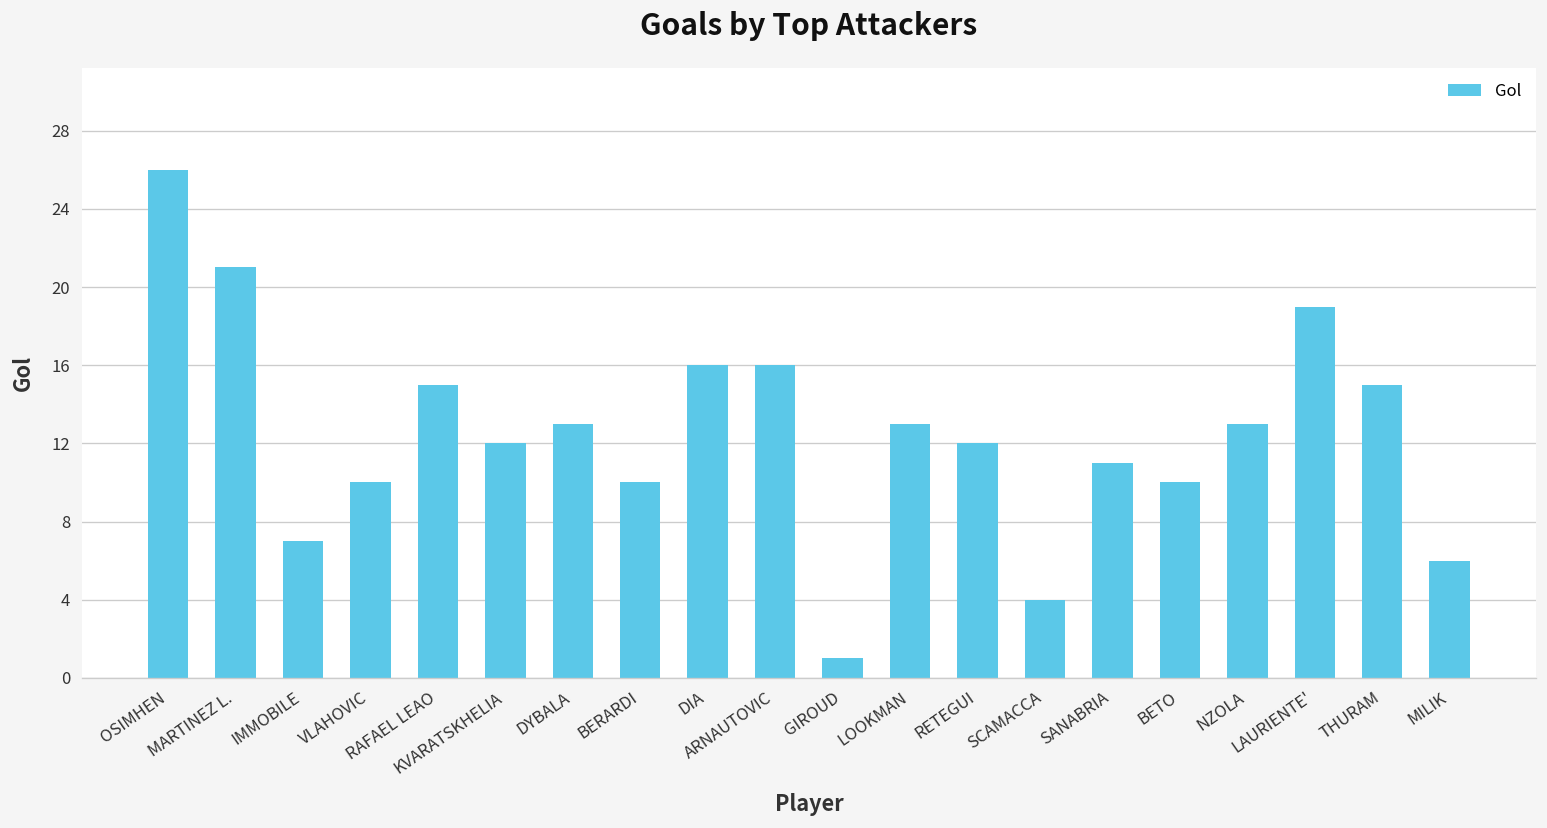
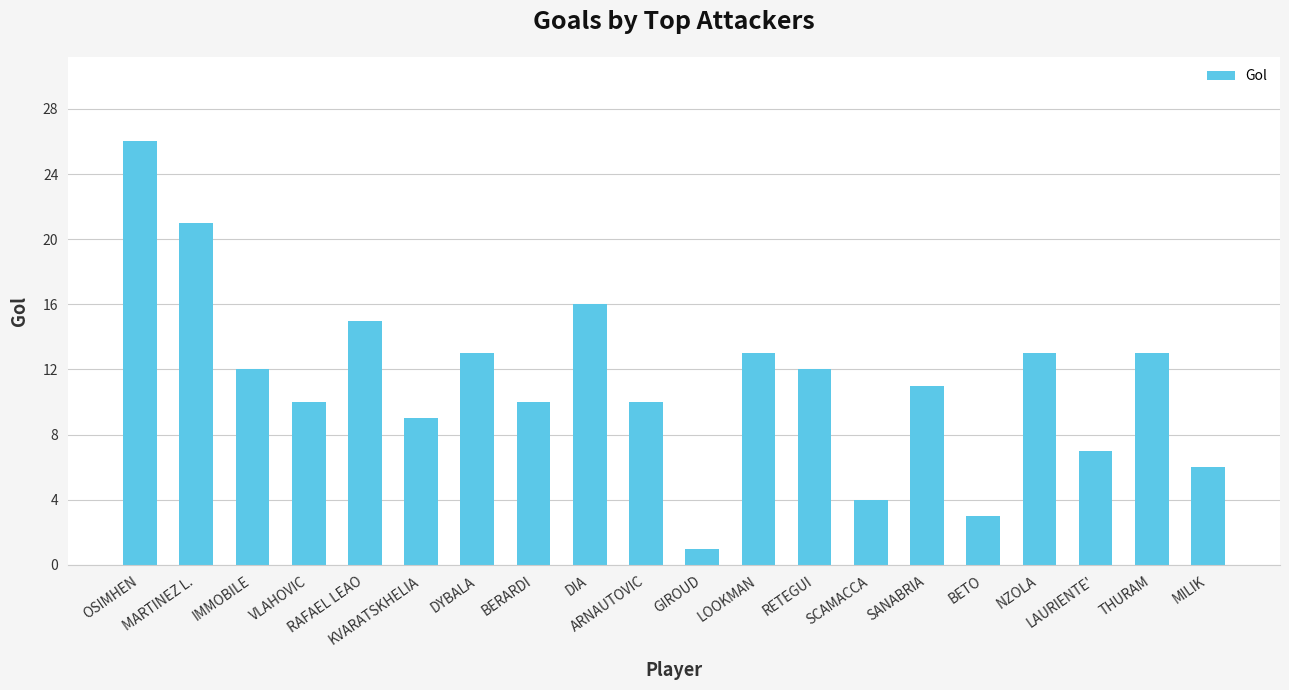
  {
    "OSIMHEN": 26,
    "MARTINEZ L.": 21,
-   "IMMOBILE": 7,
+   "IMMOBILE": 12,
    "VLAHOVIC": 10,
    "RAFAEL LEAO": 15,
-   "KVARATSKHELIA": 12,
+   "KVARATSKHELIA": 9,
    "DYBALA": 13,
    "BERARDI": 10,
    "DIA": 16,
-   "ARNAUTOVIC": 16,
+   "ARNAUTOVIC": 10,
    "GIROUD": 1,
    "LOOKMAN": 13,
    "RETEGUI": 12,
    "SCAMACCA": 4,
    "SANABRIA": 11,
-   "BETO": 10,
+   "BETO": 3,
    "NZOLA": 13,
-   "LAURIENTE'": 19,
-   "THURAM": 15,
+   "LAURIENTE'": 7,
+   "THURAM": 13,
    "MILIK": 6
  }
